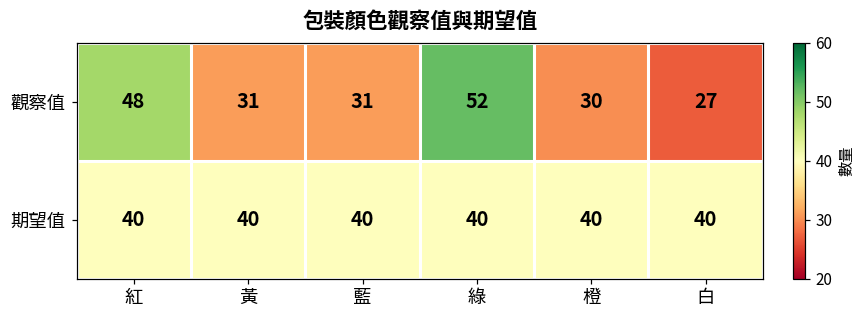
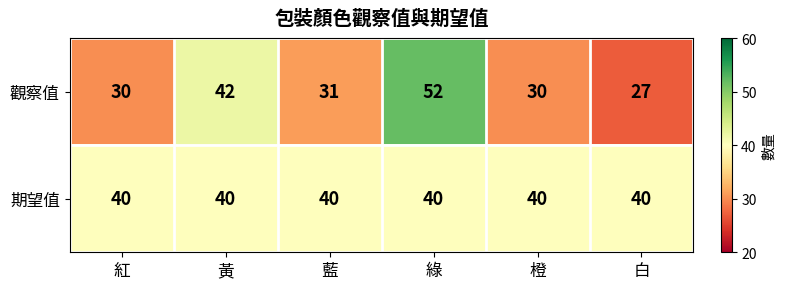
  {
    "觀察值": {
-     "紅": 48,
-     "黃": 31,
+     "紅": 30,
+     "黃": 42,
      "藍": 31,
      "綠": 52,
      "橙": 30,
      "白": 27
    },
    "期望值": {
      "紅": 40,
      "黃": 40,
      "藍": 40,
      "綠": 40,
      "橙": 40,
      "白": 40
    }
  }
